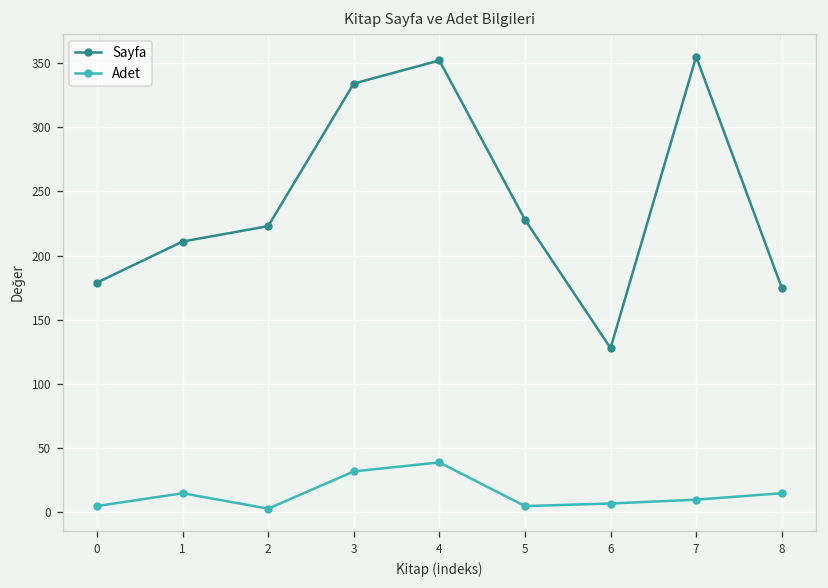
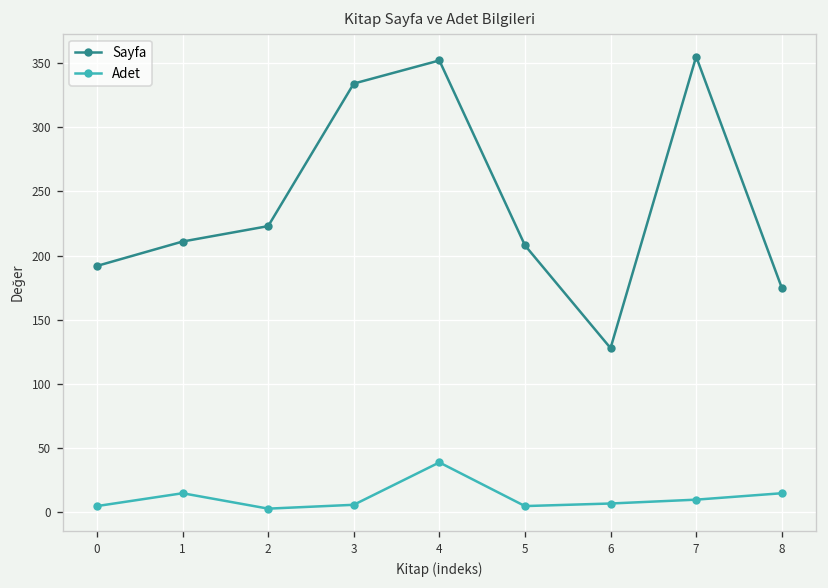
  {
    "Sayfa": {
-     "0": 179,
+     "0": 192,
      "1": 211,
      "2": 223,
      "3": 334,
      "4": 352,
-     "5": 228,
+     "5": 208,
      "6": 128,
      "7": 355,
      "8": 175
    },
    "Adet": {
      "0": 5,
      "1": 15,
      "2": 3,
-     "3": 32,
+     "3": 6,
      "4": 39,
      "5": 5,
      "6": 7,
      "7": 10,
      "8": 15
    }
  }
